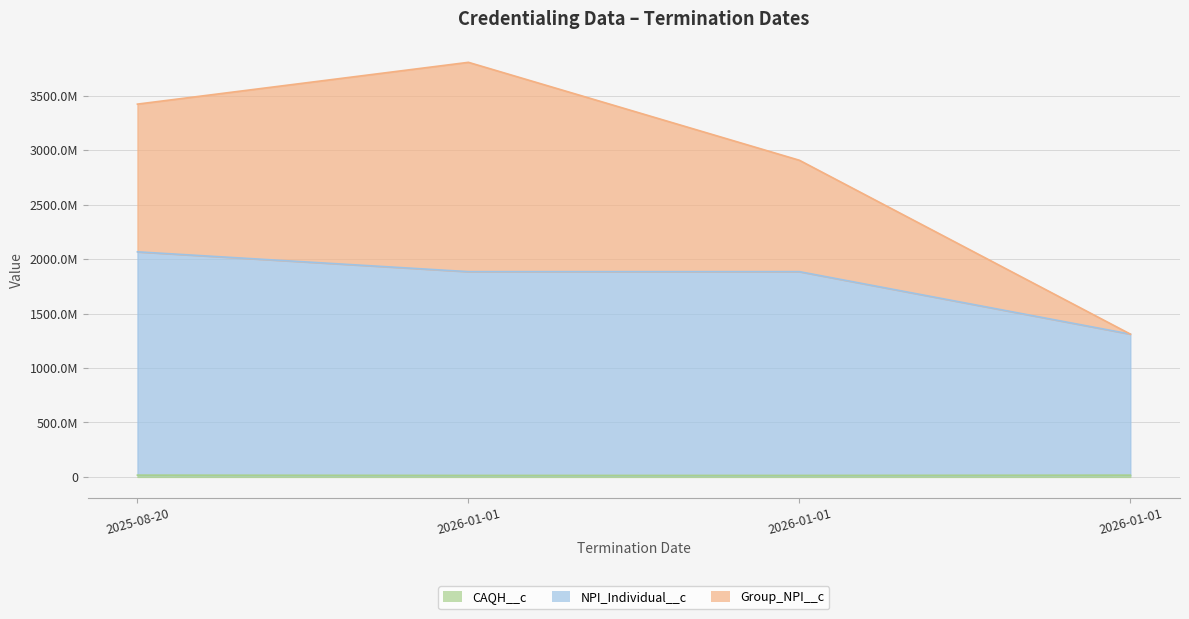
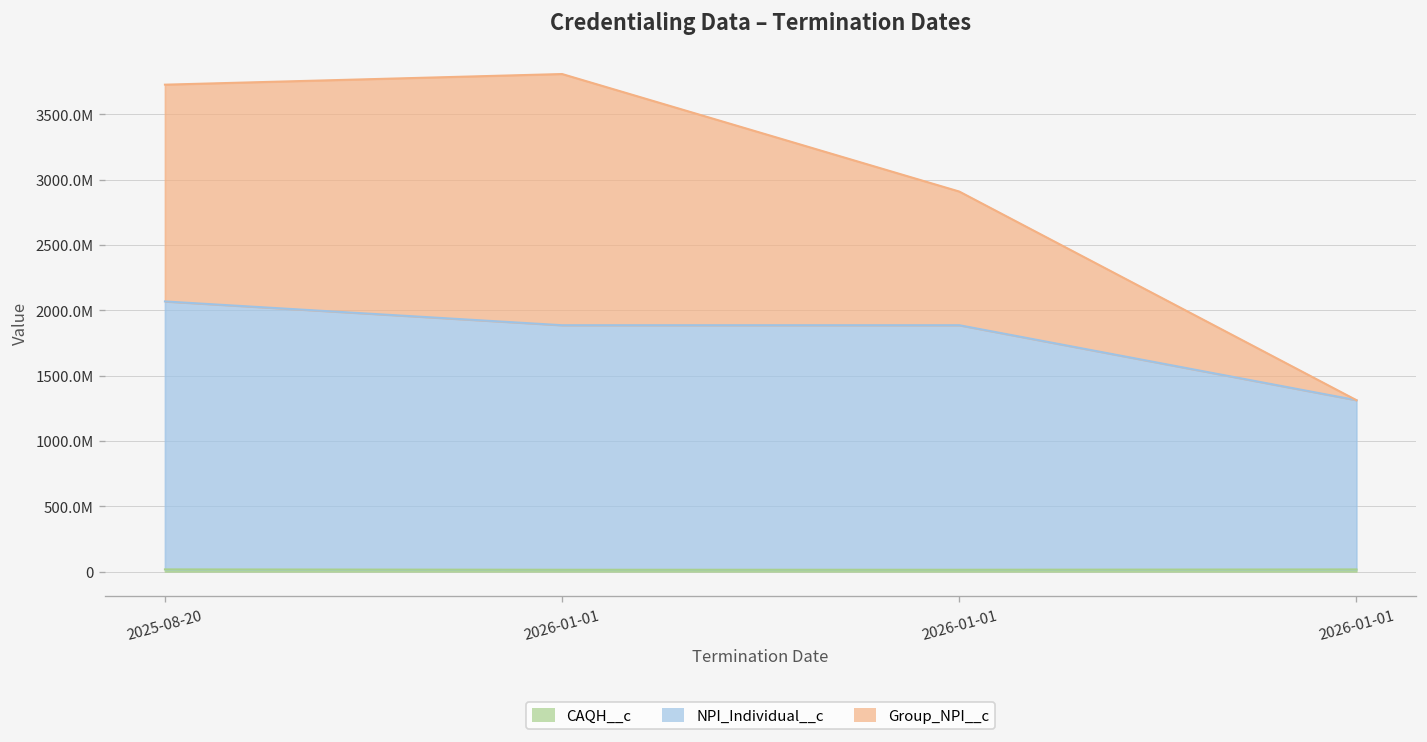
  {
    "CAQH__c": {
      "2025-08-20": 20000000
    },
    "NPI_Individual__c": {
      "2025-08-20": 2050000000
    },
    "Group_NPI__c": {
-     "2025-08-20": 1360000000
+     "2025-08-20": 1660000000
    }
  }
